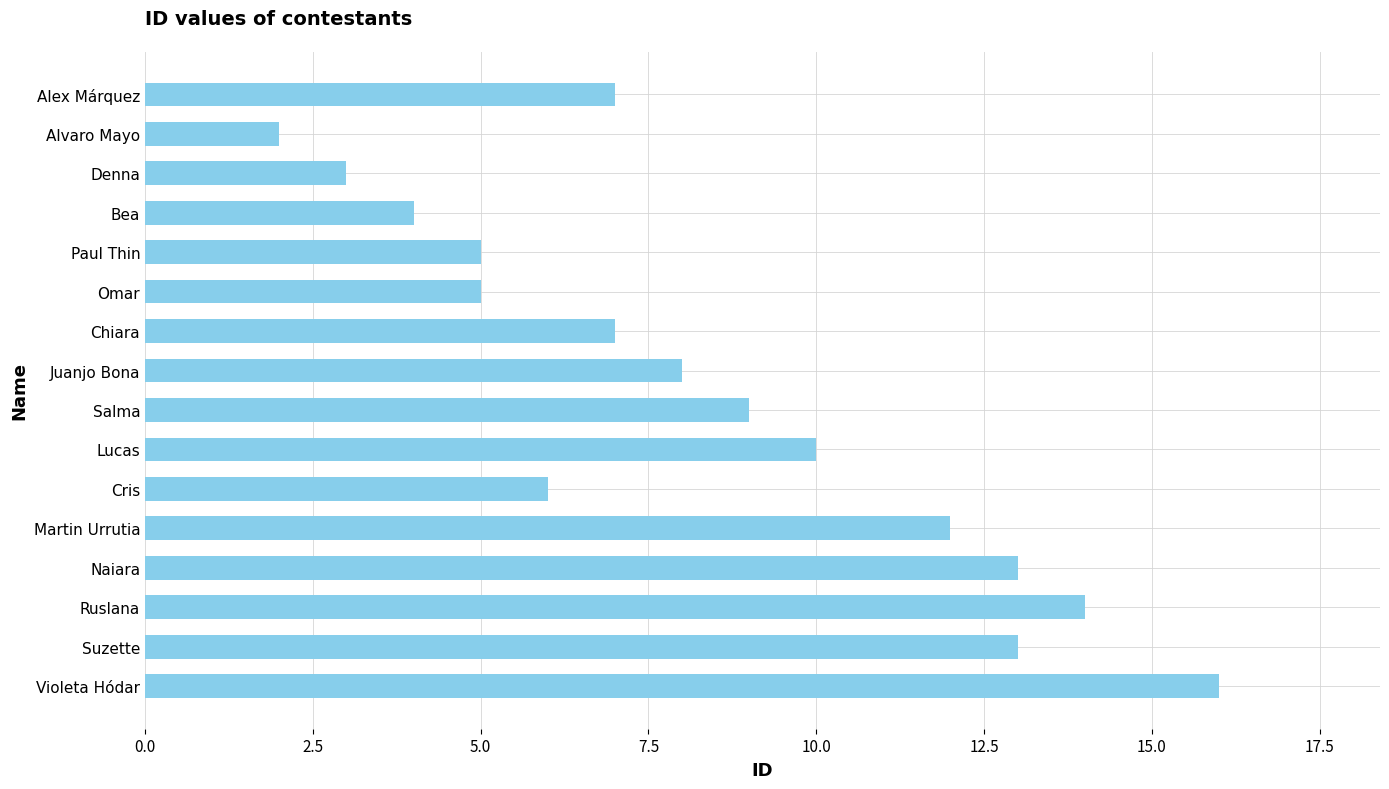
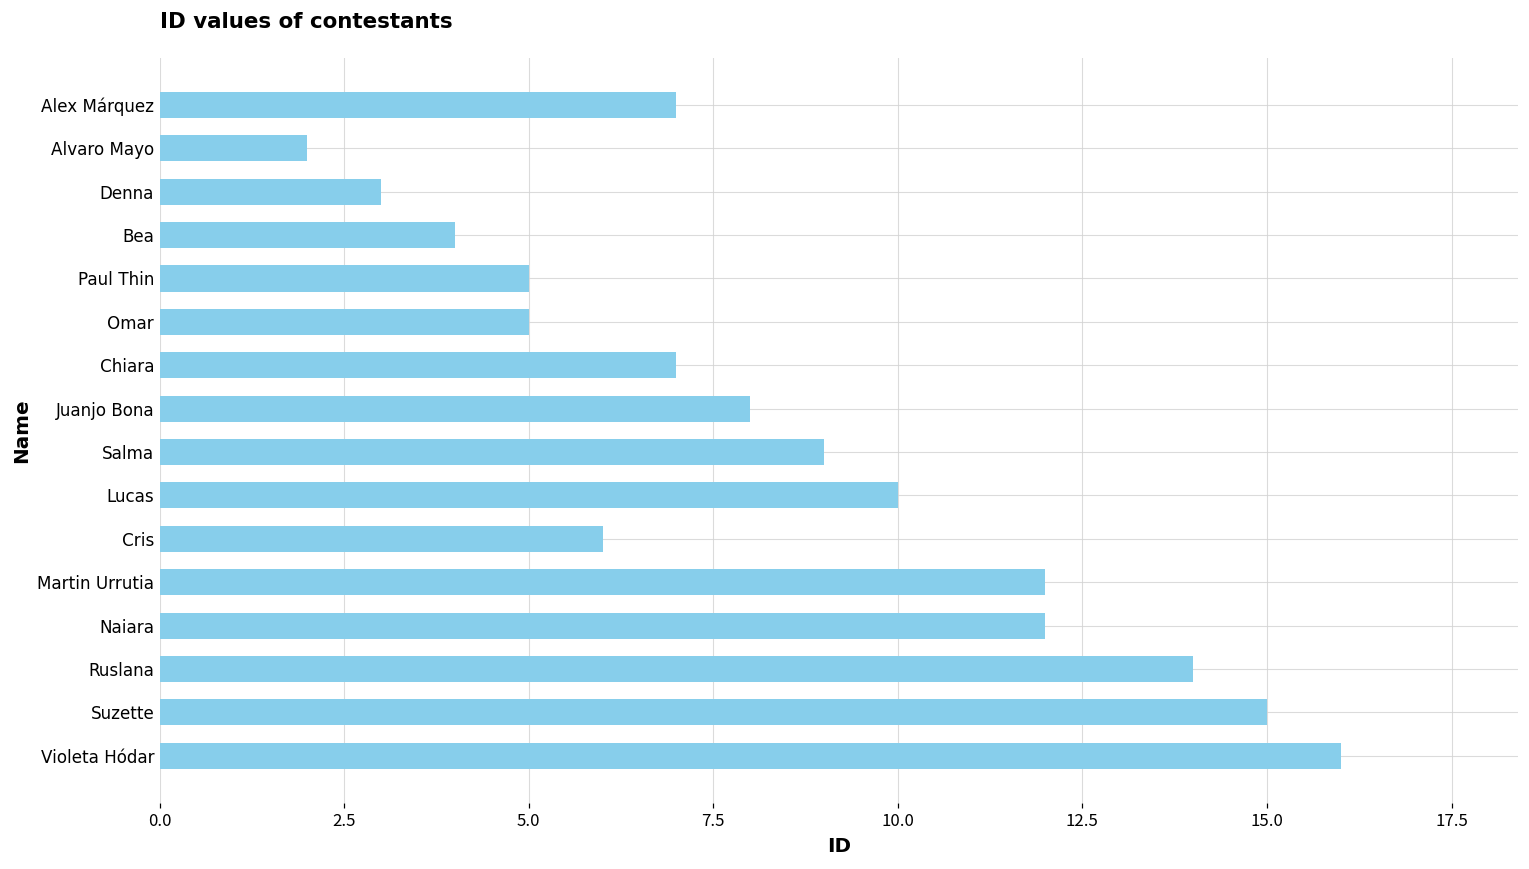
  {
    "Alex Márquez": 7,
    "Alvaro Mayo": 2,
    "Denna": 3,
    "Bea": 4,
    "Paul Thin": 5,
    "Omar": 5,
    "Chiara": 7,
    "Juanjo Bona": 8,
    "Salma": 9,
    "Lucas": 10,
    "Cris": 6,
    "Martin Urrutia": 12,
-   "Naiara": 13,
+   "Naiara": 12,
    "Ruslana": 14,
-   "Suzette": 13,
+   "Suzette": 15,
    "Violeta Hódar": 16
  }
